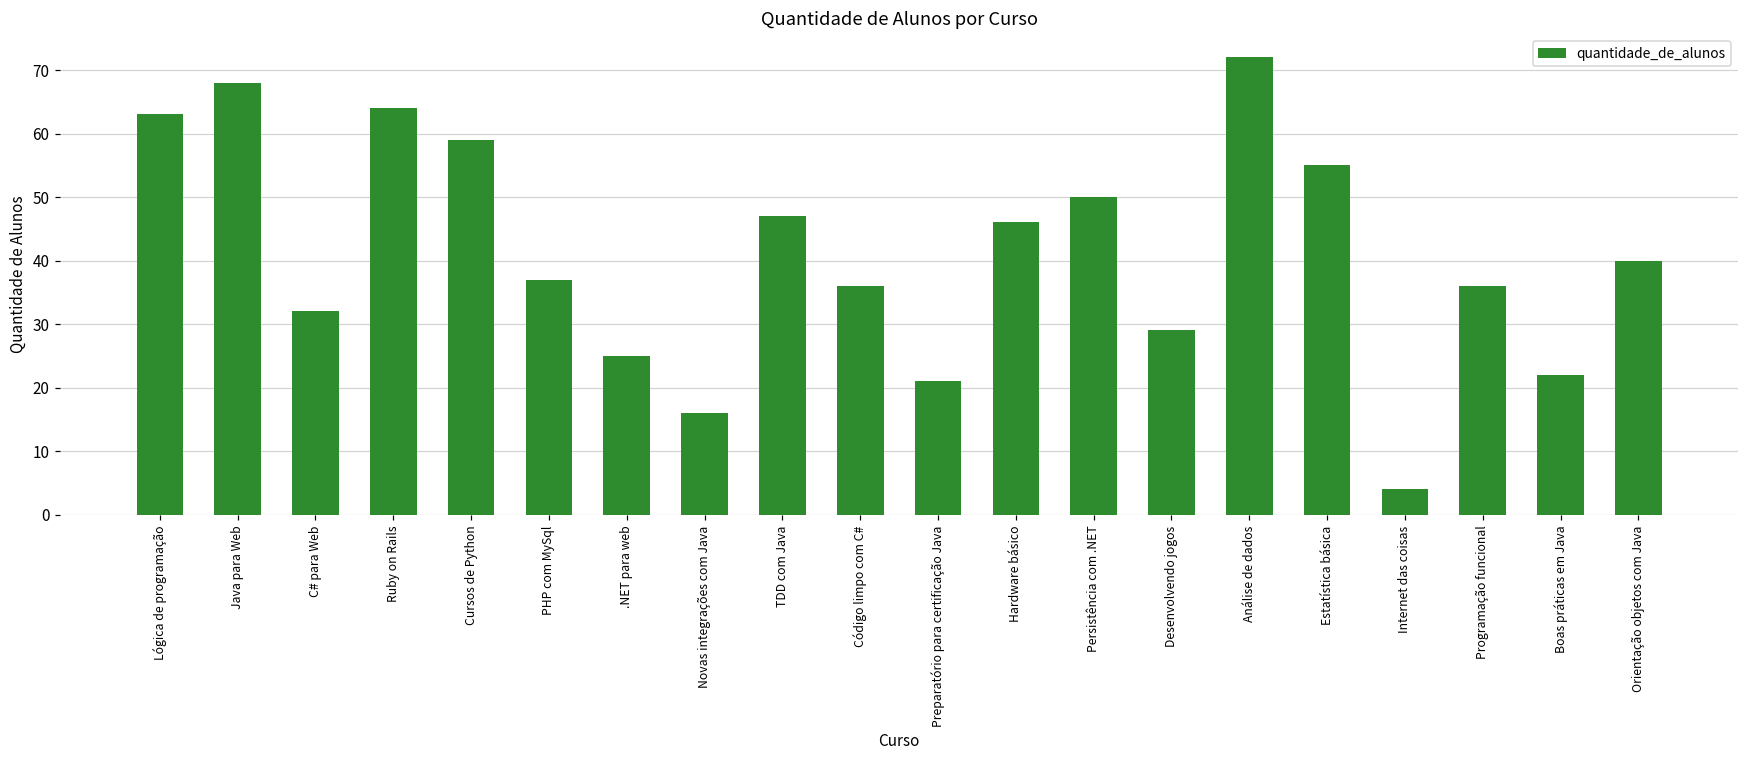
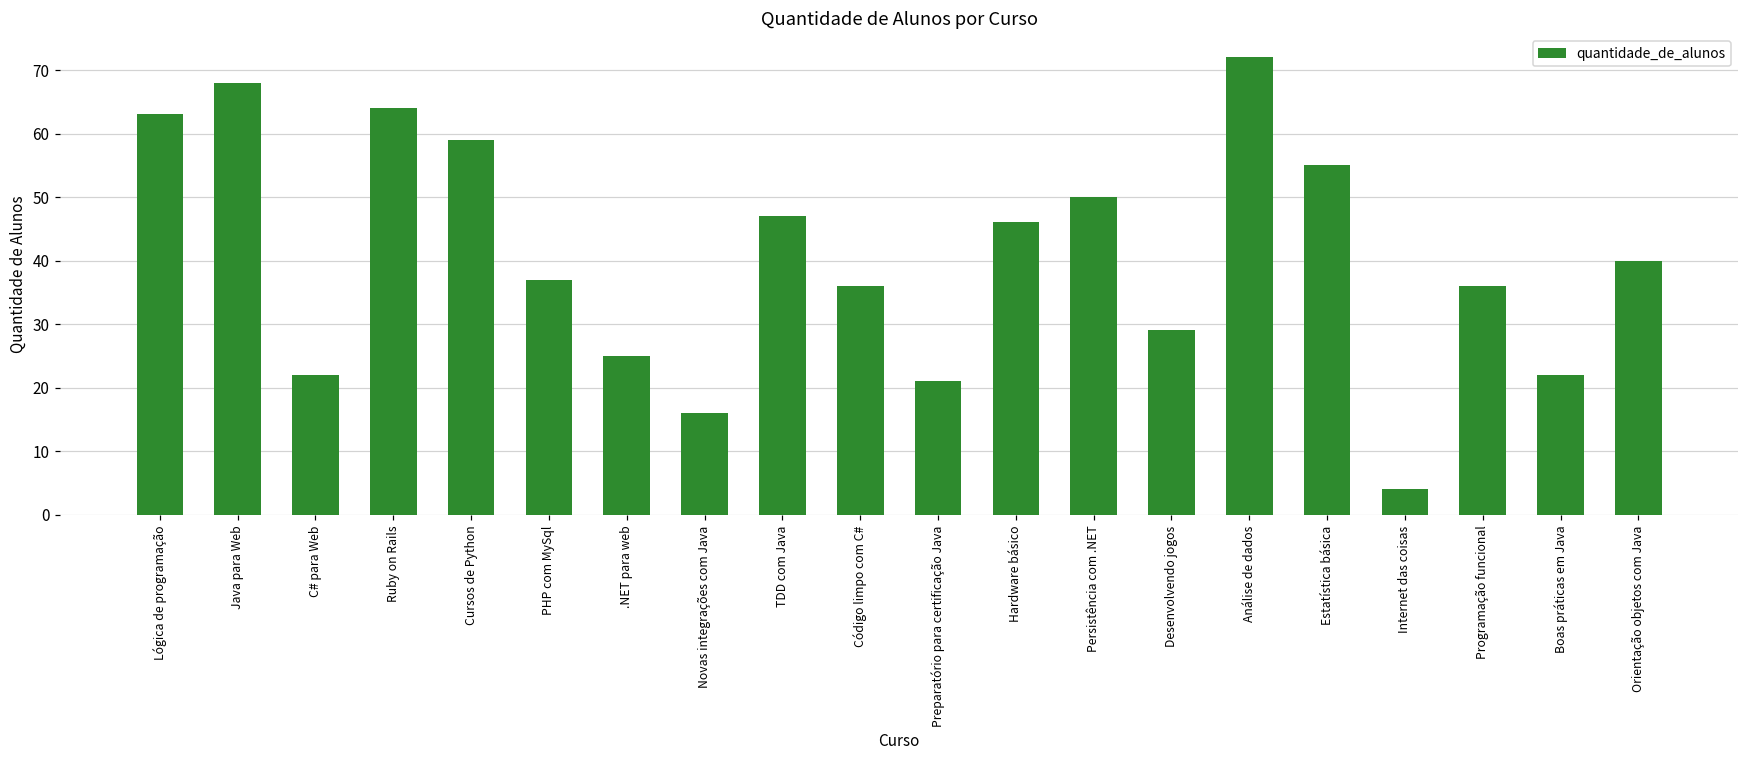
  {
    "Lógica de programação": 63,
    "Java para Web": 68,
-   "C# para Web": 32,
+   "C# para Web": 22,
    "Ruby on Rails": 64,
    "Cursos de Python": 59,
    "PHP com MySql": 37,
    ".NET para web": 25,
    "Novas integrações com Java": 16,
    "TDD com Java": 47,
    "Código limpo com C#": 36,
    "Preparatório para certificação Java": 21,
    "Hardware básico": 46,
    "Persistência com .NET": 50,
    "Desenvolvendo jogos": 29,
    "Análise de dados": 72,
    "Estatística básica": 55,
    "Internet das coisas": 4,
    "Programação funcional": 36,
    "Boas práticas em Java": 22,
    "Orientação objetos com Java": 40
  }
